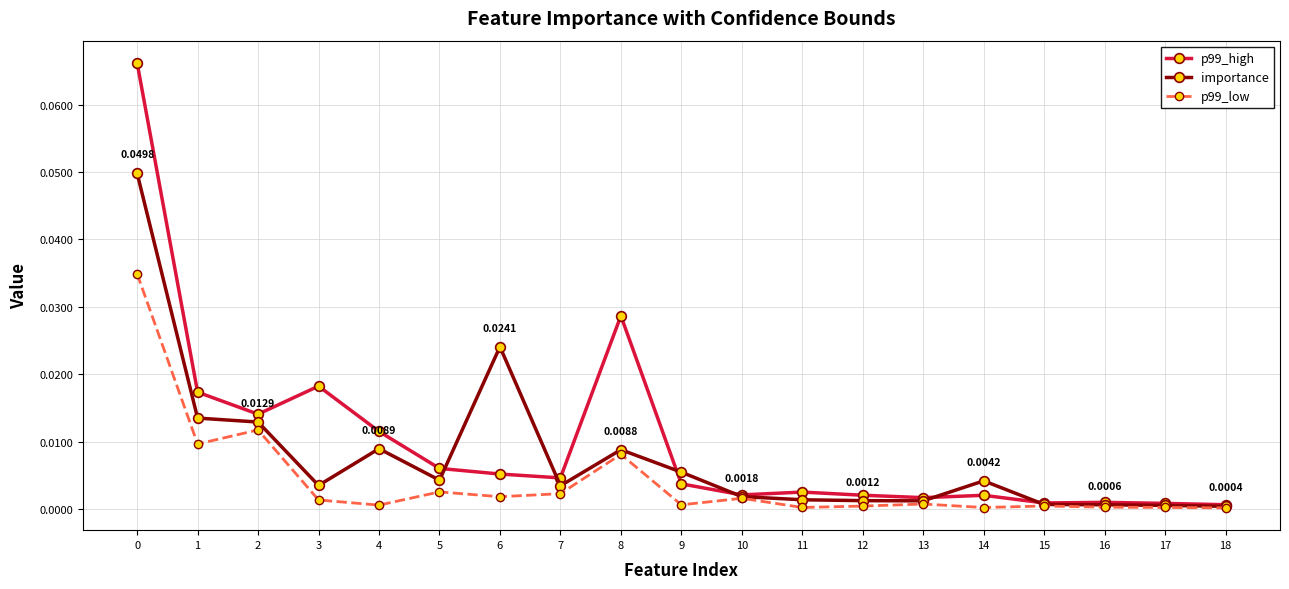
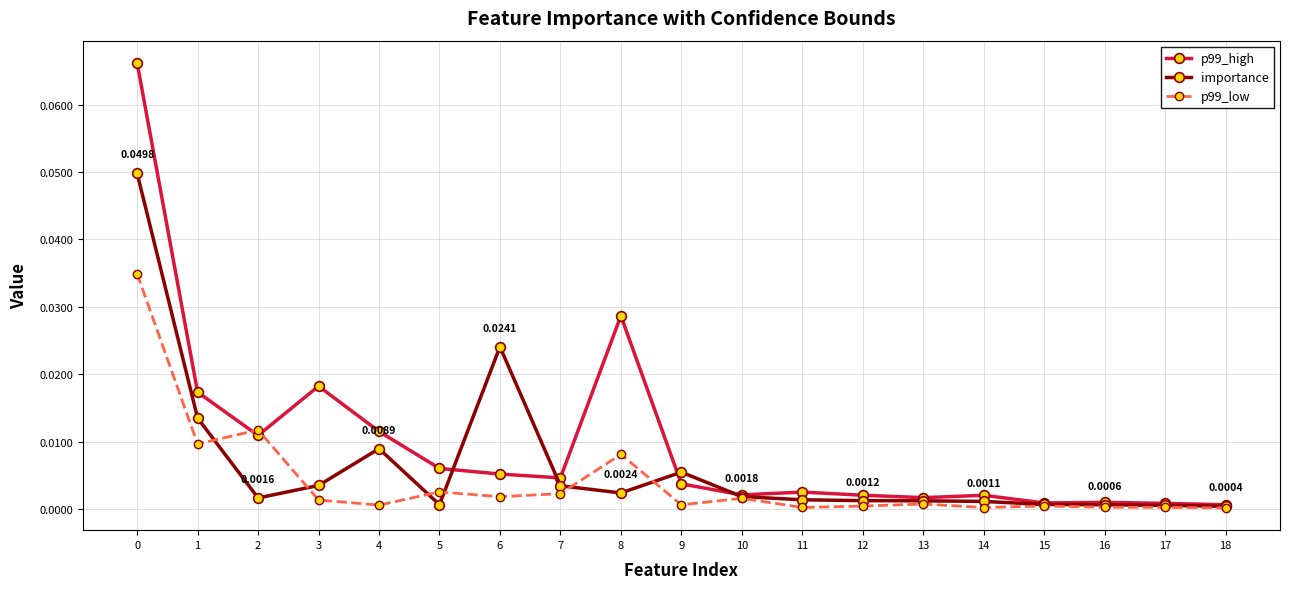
  {
    "p99_high": {
      "0": 0.066,
      "1": 0.017,
-     "2": 0.014,
+     "2": 0.011,
      "3": 0.018,
      "5": 0.006,
      "6": 0.005,
      "7": 0.005,
      "8": 0.029,
      "9": 0.004,
      "11": 0.003,
      "13": 0.002
    },
    "importance": {
      "0": 0.0498,
-     "2": 0.0129,
-     "5": 0.004,
+     "2": 0.0016,
+     "5": 0.001,
      "6": 0.0241,
-     "8": 0.0088,
+     "8": 0.0024,
      "12": 0.0012,
-     "14": 0.0042
+     "14": 0.0011
    },
    "p99_low": {
      "0": 0.035,
      "1": 0.010,
      "2": 0.012,
      "3": 0.001,
      "4": 0.001,
      "5": 0.003,
      "6": 0.002,
      "7": 0.002,
      "8": 0.008,
      "9": 0.001,
      "11": 0.000,
      "12": 0.000,
      "13": 0.001,
      "14": 0.000
    }
  }
